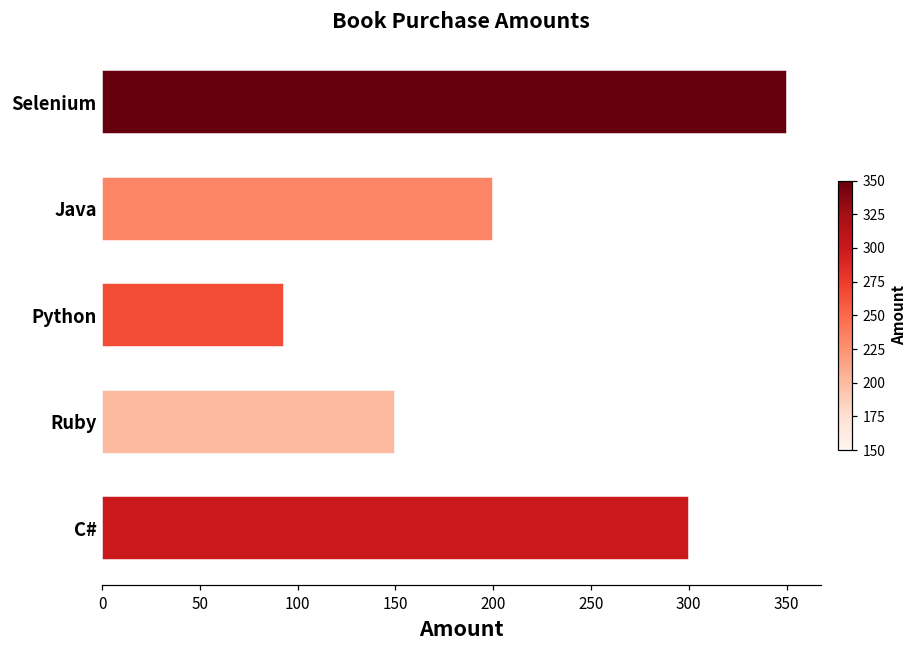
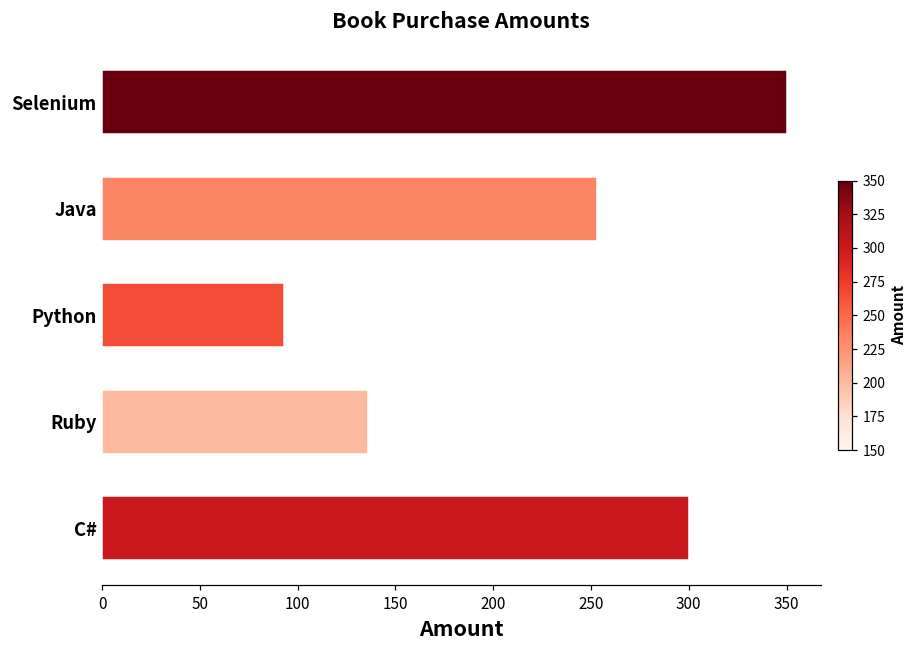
  {
    "Selenium": 350,
-   "Java": 200,
+   "Java": 253,
    "Python": 93,
-   "Ruby": 150,
+   "Ruby": 136,
    "C#": 300
  }
